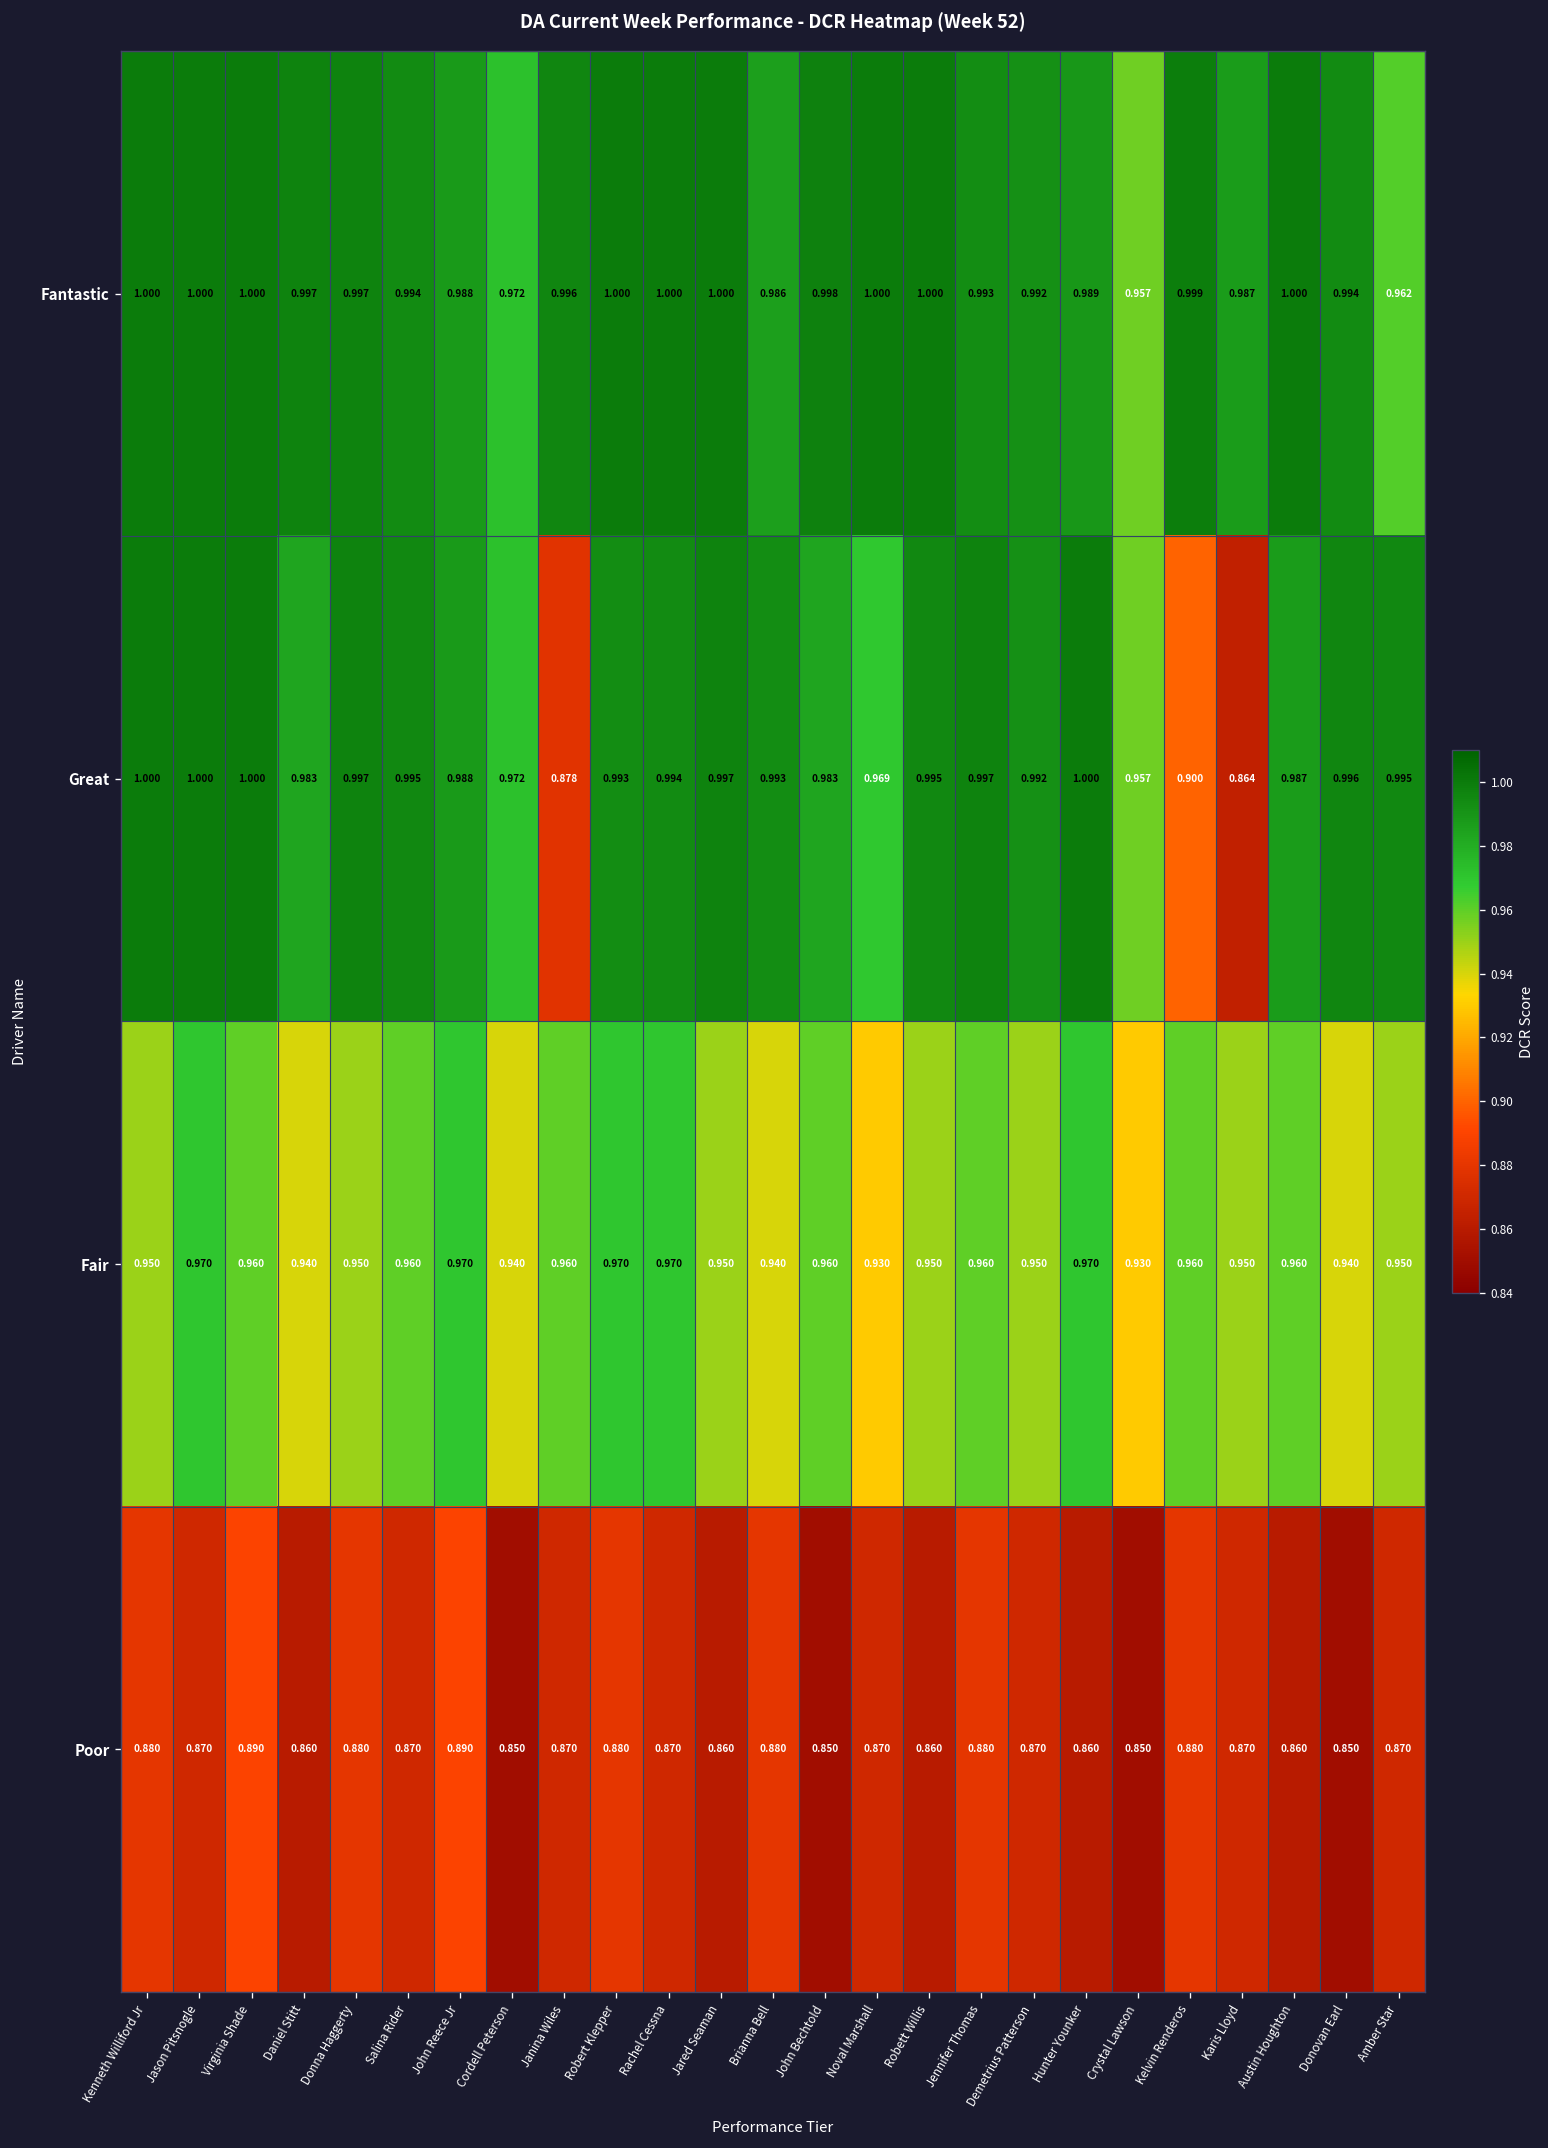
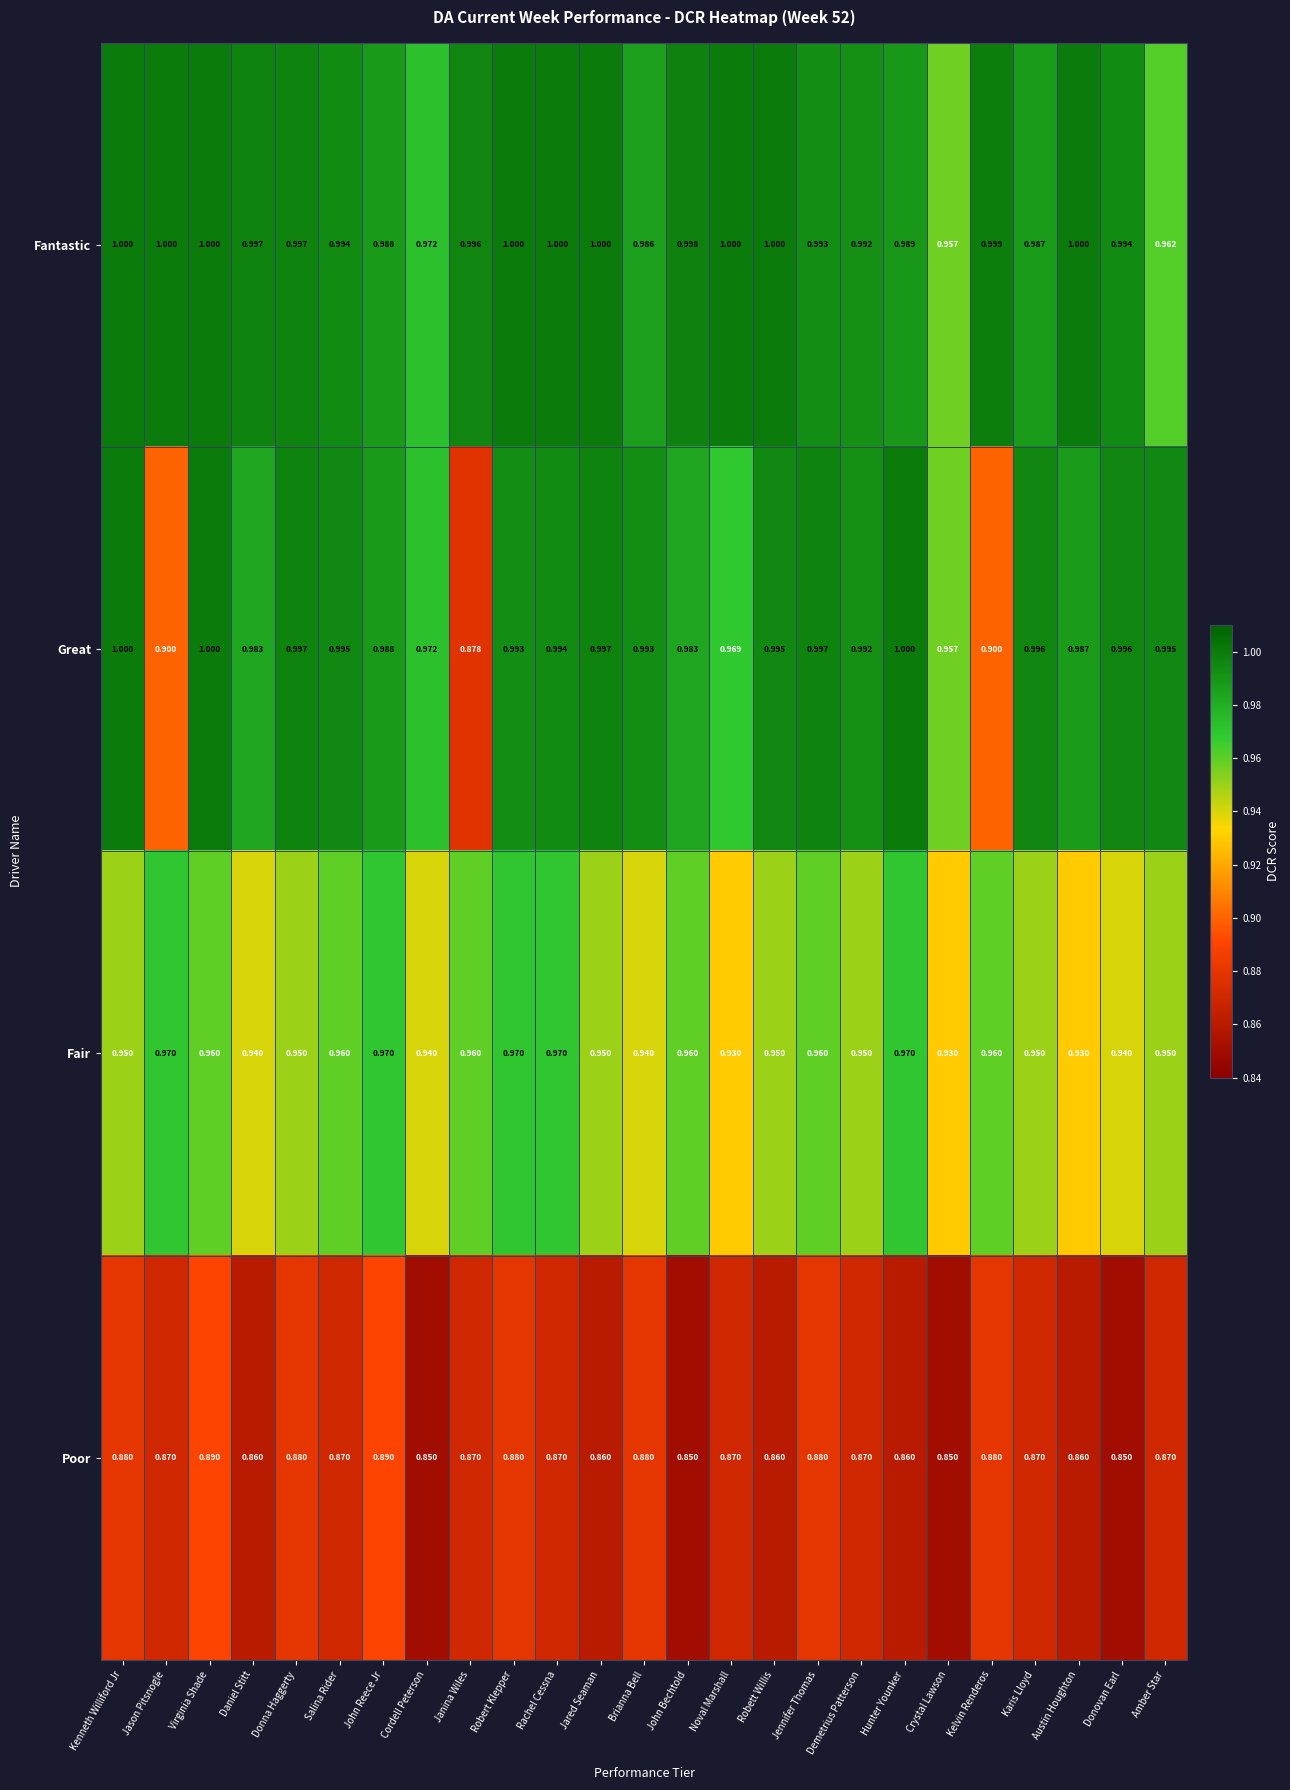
  {
    "Fantastic": {
      "Kenneth Williford Jr": 1.000,
      "Jason Pitsnogle": 1.000,
      "Virginia Shade": 1.000,
      "Daniel Stitt": 0.997,
      "Donna Haggerty": 0.997,
      "Salina Rider": 0.994,
      "John Reece Jr": 0.988,
      "Cordell Peterson": 0.972,
      "Janina Wiles": 0.996,
      "Robert Klepper": 1.000,
      "Rachel Cessna": 1.000,
      "Jared Seaman": 1.000,
      "Brianna Bell": 0.986,
      "John Bechtold": 0.998,
      "Noval Marshall": 1.000,
      "Robett Willis": 1.000,
      "Jennifer Thomas": 0.993,
      "Demetrius Patterson": 0.992,
      "Hunter Younker": 0.989,
      "Crystal Lawson": 0.957,
      "Kelvin Renderos": 0.999,
      "Karis Lloyd": 0.987,
      "Austin Houghton": 1.000,
      "Donovan Earl": 0.994,
      "Amber Star": 0.962
    },
    "Great": {
      "Kenneth Williford Jr": 1.000,
-     "Jason Pitsnogle": 1.000,
+     "Jason Pitsnogle": 0.900,
      "Virginia Shade": 1.000,
      "Daniel Stitt": 0.983,
      "Donna Haggerty": 0.997,
      "Salina Rider": 0.995,
      "John Reece Jr": 0.988,
      "Cordell Peterson": 0.972,
      "Janina Wiles": 0.878,
      "Robert Klepper": 0.993,
      "Rachel Cessna": 0.994,
      "Jared Seaman": 0.997,
      "Brianna Bell": 0.993,
      "John Bechtold": 0.983,
      "Noval Marshall": 0.969,
      "Robett Willis": 0.995,
      "Jennifer Thomas": 0.997,
      "Demetrius Patterson": 0.992,
      "Hunter Younker": 1.000,
      "Crystal Lawson": 0.957,
      "Kelvin Renderos": 0.900,
-     "Karis Lloyd": 0.864,
+     "Karis Lloyd": 0.996,
      "Austin Houghton": 0.987,
      "Donovan Earl": 0.996,
      "Amber Star": 0.995
    },
    "Fair": {
      "Kenneth Williford Jr": 0.950,
      "Jason Pitsnogle": 0.970,
      "Virginia Shade": 0.960,
      "Daniel Stitt": 0.940,
      "Donna Haggerty": 0.950,
      "Salina Rider": 0.960,
      "John Reece Jr": 0.970,
      "Cordell Peterson": 0.940,
      "Janina Wiles": 0.960,
      "Robert Klepper": 0.970,
      "Rachel Cessna": 0.970,
      "Jared Seaman": 0.950,
      "Brianna Bell": 0.940,
      "John Bechtold": 0.960,
      "Noval Marshall": 0.930,
      "Robett Willis": 0.950,
      "Jennifer Thomas": 0.960,
      "Demetrius Patterson": 0.950,
      "Hunter Younker": 0.970,
      "Crystal Lawson": 0.930,
      "Kelvin Renderos": 0.960,
      "Karis Lloyd": 0.950,
-     "Austin Houghton": 0.960,
+     "Austin Houghton": 0.930,
      "Donovan Earl": 0.940,
      "Amber Star": 0.950
    },
    "Poor": {
      "Kenneth Williford Jr": 0.880,
      "Jason Pitsnogle": 0.870,
      "Virginia Shade": 0.890,
      "Daniel Stitt": 0.860,
      "Donna Haggerty": 0.880,
      "Salina Rider": 0.870,
      "John Reece Jr": 0.890,
      "Cordell Peterson": 0.850,
      "Janina Wiles": 0.870,
      "Robert Klepper": 0.880,
      "Rachel Cessna": 0.870,
      "Jared Seaman": 0.860,
      "Brianna Bell": 0.880,
      "John Bechtold": 0.850,
      "Noval Marshall": 0.870,
      "Robett Willis": 0.860,
      "Jennifer Thomas": 0.880,
      "Demetrius Patterson": 0.870,
      "Hunter Younker": 0.860,
      "Crystal Lawson": 0.850,
      "Kelvin Renderos": 0.880,
      "Karis Lloyd": 0.870,
      "Austin Houghton": 0.860,
      "Donovan Earl": 0.850,
      "Amber Star": 0.870
    }
  }
